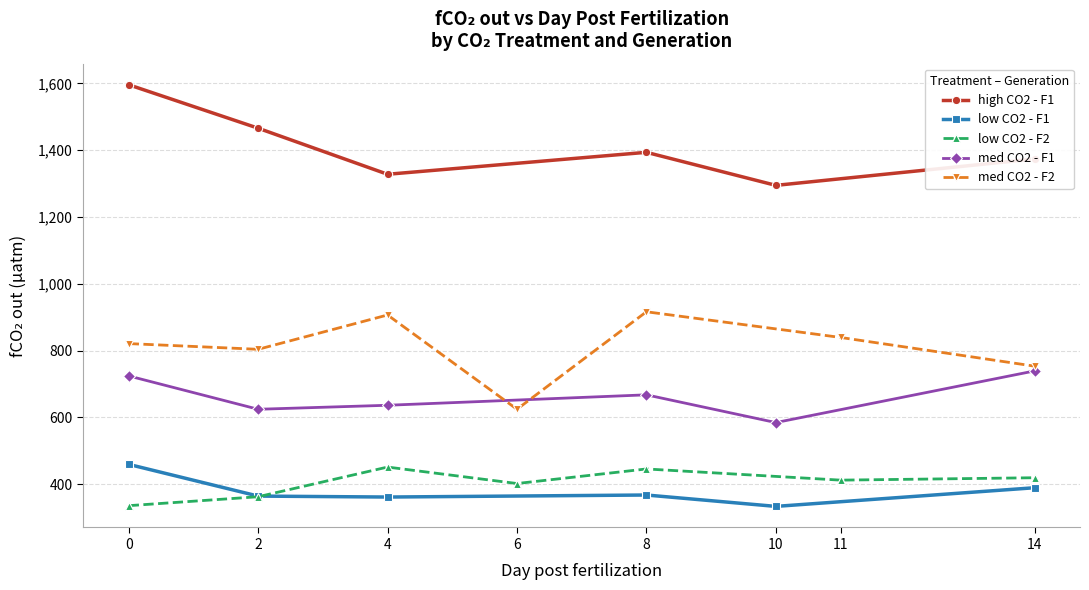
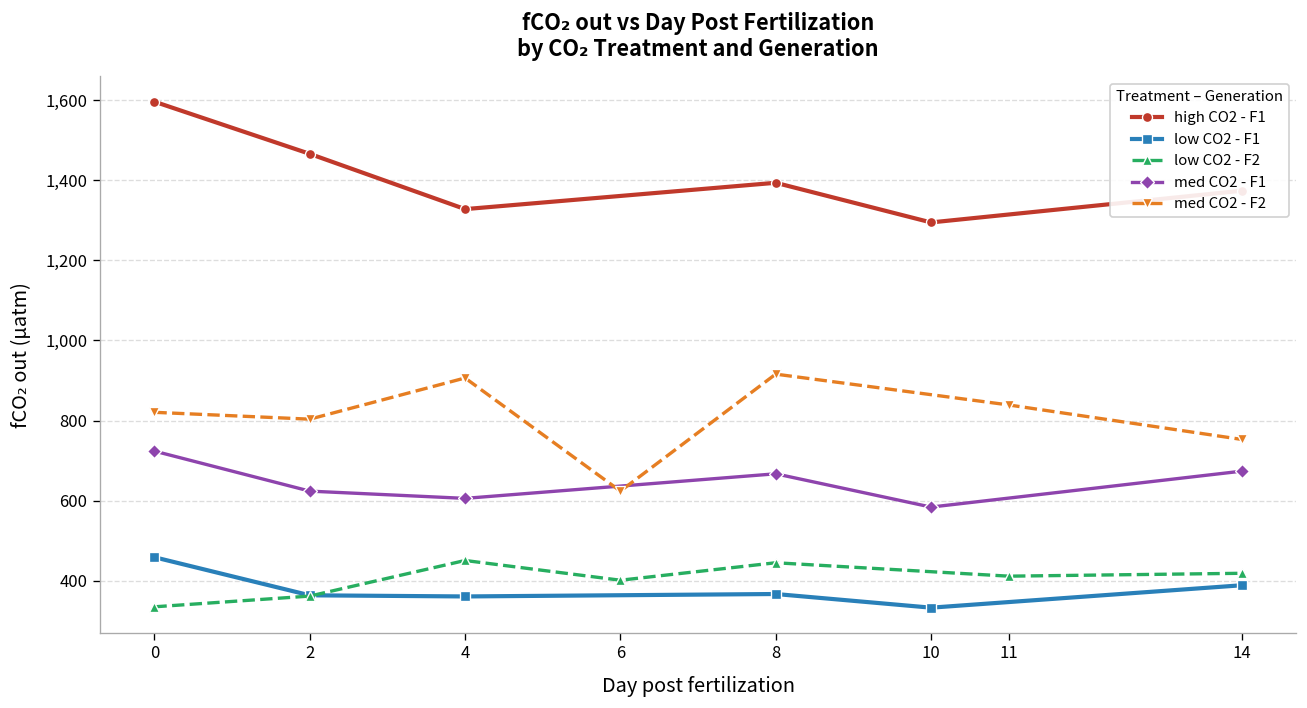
  {
    "high CO2 - F1": {
      "0": "1,600",
      "2": "1,470",
      "4": "1,330",
      "8": "1,390",
      "10": "1,290"
    },
    "low CO2 - F1": {
      "0": "460",
      "4": "360",
      "8": "370",
      "10": "330",
      "14": "390"
    },
    "low CO2 - F2": {
      "0": "340",
      "4": "450",
      "6": "400",
      "8": "450",
      "11": "410",
      "14": "420"
    },
    "med CO2 - F1": {
      "0": "720",
      "2": "620",
-     "4": "640",
+     "4": "610",
      "8": "670",
      "10": "580",
-     "14": "740"
+     "14": "670"
    },
    "med CO2 - F2": {
      "0": "820",
      "2": "800",
      "4": "910",
      "6": "620",
      "8": "920",
      "11": "840",
      "14": "750"
    }
  }
